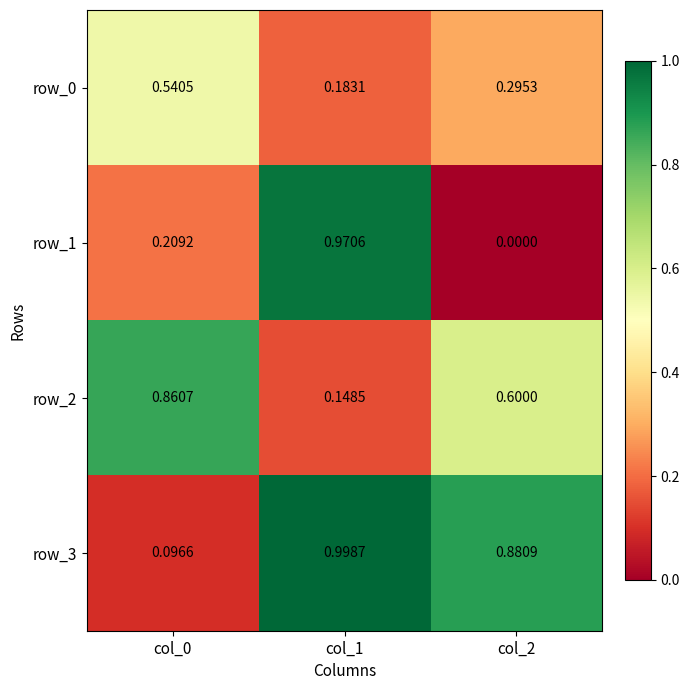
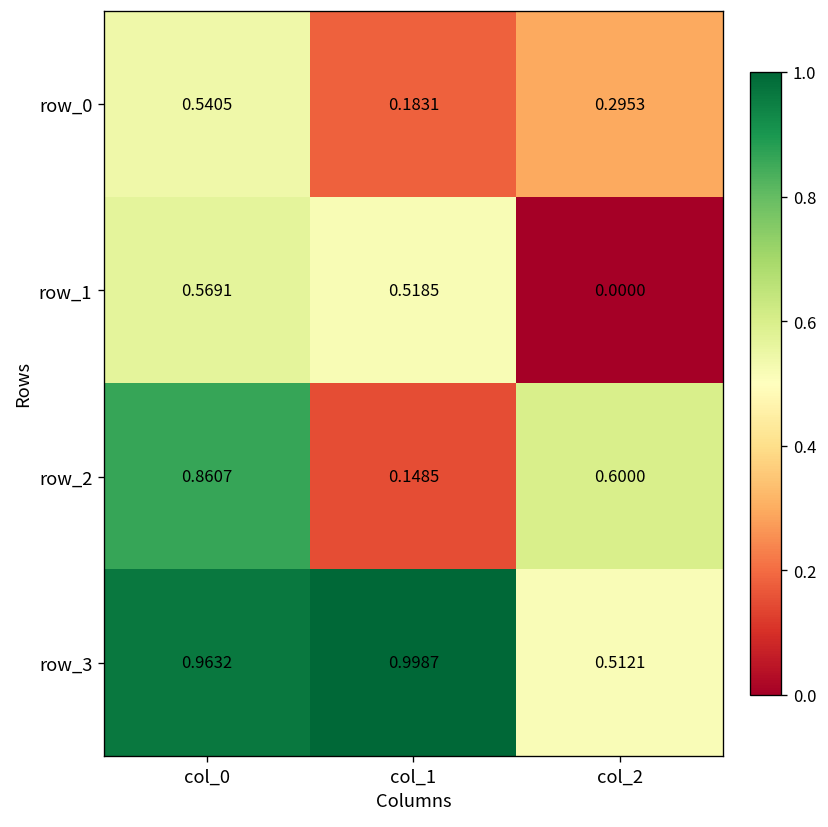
  {
    "row_0": {
      "col_0": 0.5405,
      "col_1": 0.1831,
      "col_2": 0.2953
    },
    "row_1": {
-     "col_0": 0.2092,
-     "col_1": 0.9706,
+     "col_0": 0.5691,
+     "col_1": 0.5185,
      "col_2": 0.0000
    },
    "row_2": {
      "col_0": 0.8607,
      "col_1": 0.1485,
      "col_2": 0.6000
    },
    "row_3": {
-     "col_0": 0.0966,
+     "col_0": 0.9632,
      "col_1": 0.9987,
-     "col_2": 0.8809
+     "col_2": 0.5121
    }
  }
